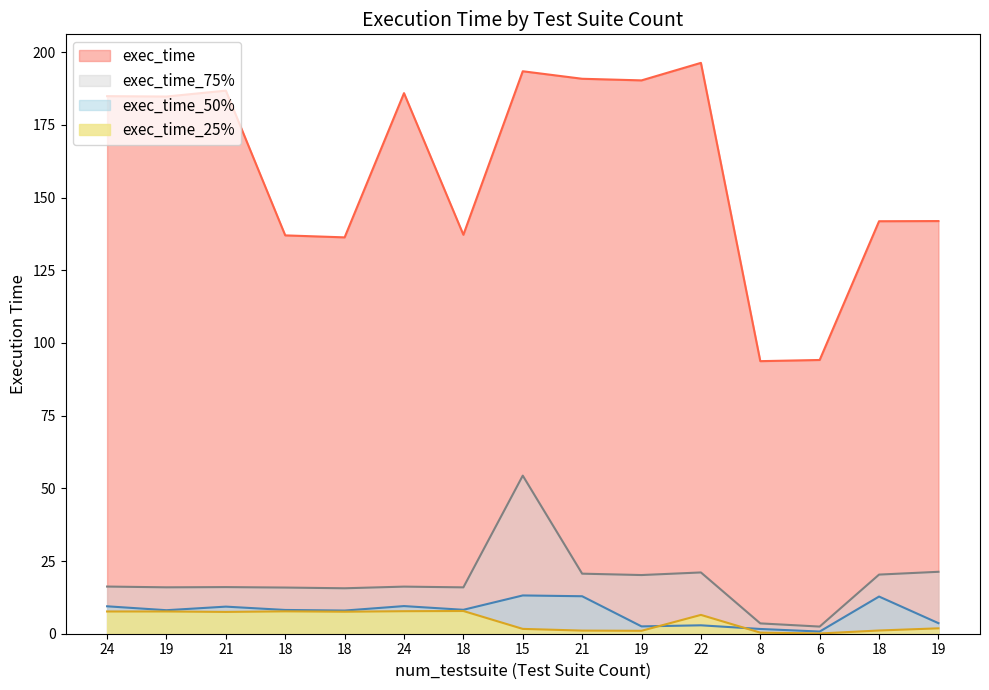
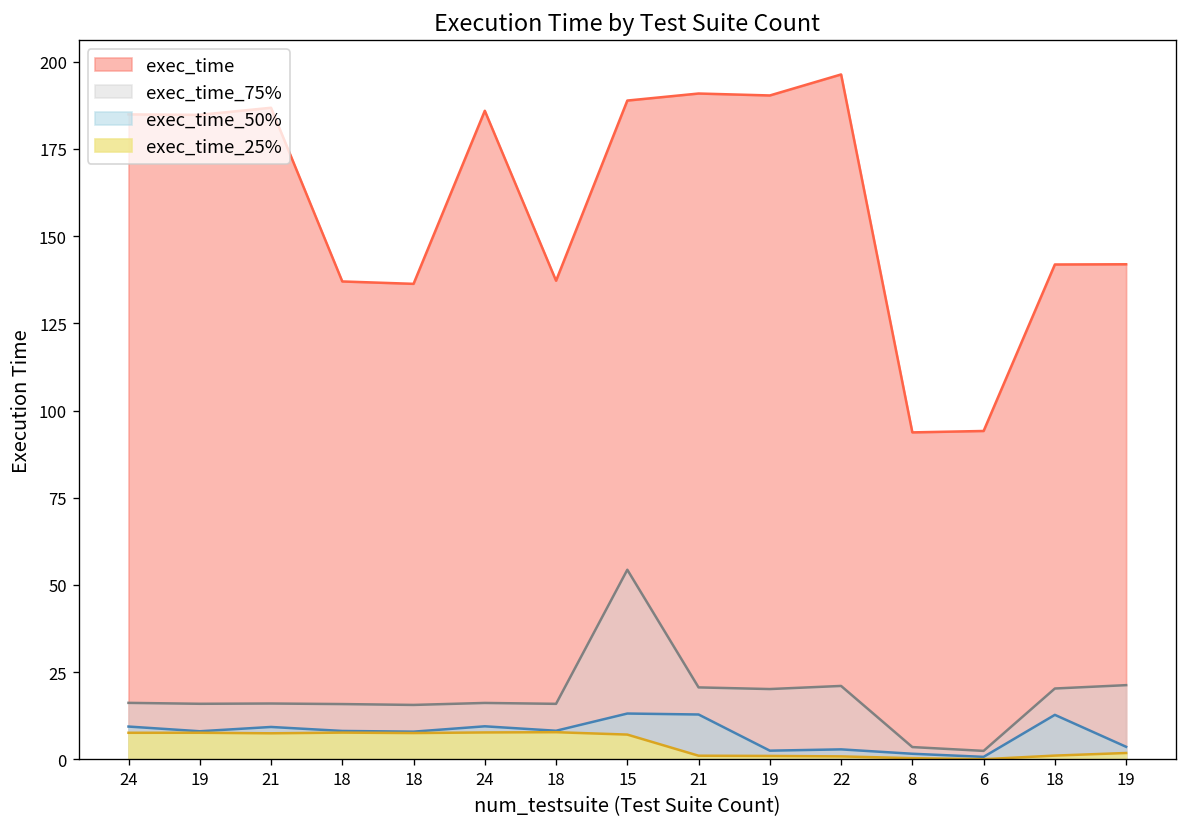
  {
    "exec_time": {
-     "15": 193,
+     "15": 189,
      "22": 196,
      "8": 94,
      "6": 94
    },
    "exec_time_25%": {
-     "15": 2,
-     "22": 6,
+     "15": 7,
+     "22": 1,
      "8": 0
    }
  }
